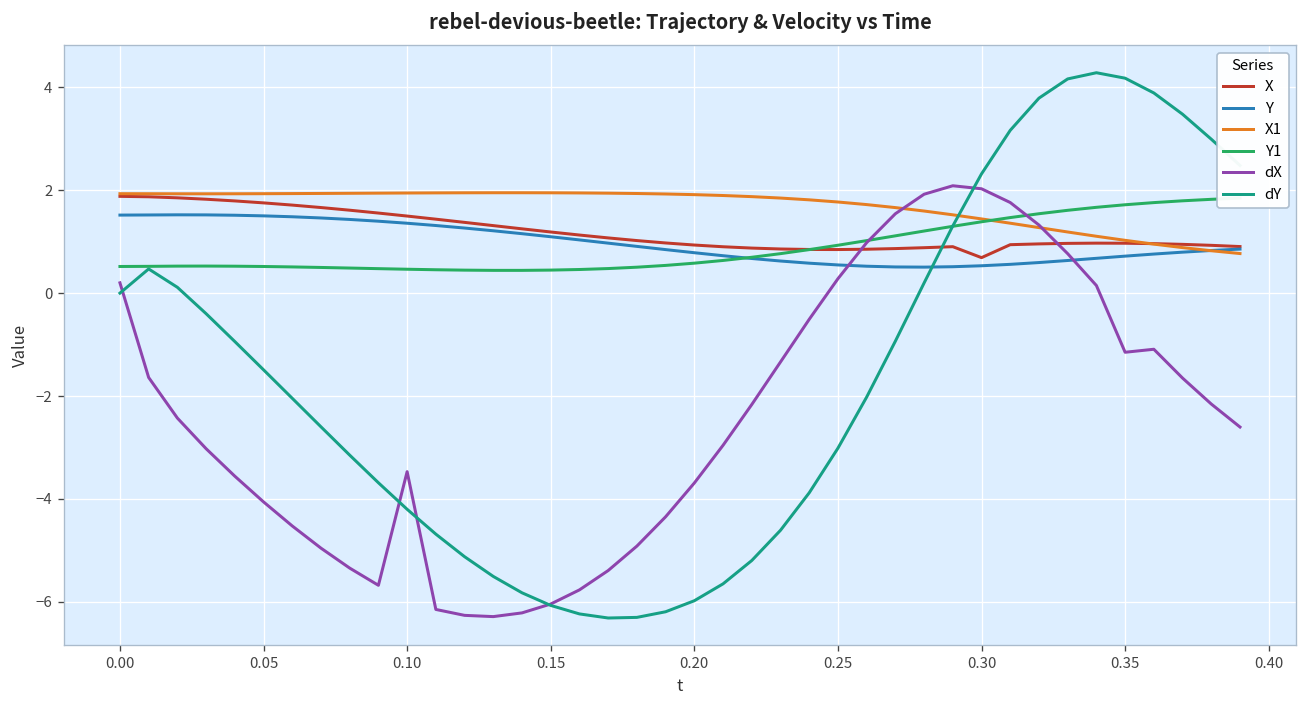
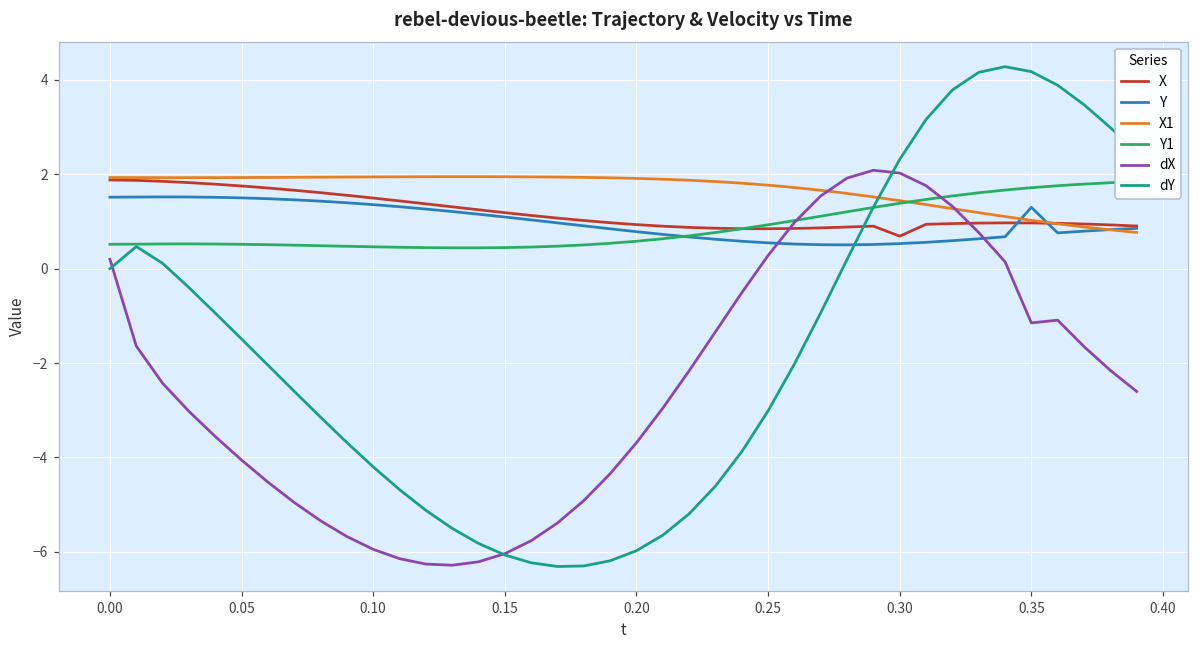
  {
    "X": {
      "0.05": 1.8,
      "0.10": 1.5,
      "0.15": 1.2,
      "0.20": 0.9,
      "0.25": 0.8,
      "0.30": 0.7
    },
    "Y": {
      "0.00": 1.5,
      "0.05": 1.5,
      "0.10": 1.4,
      "0.15": 1.1,
      "0.20": 0.8,
      "0.25": 0.5,
      "0.30": 0.5,
-     "0.35": 0.7
+     "0.35": 1.3
    },
    "X1": {
      "0.05": 1.9,
      "0.10": 1.9,
      "0.15": 1.9,
      "0.20": 1.9,
      "0.25": 1.8
    },
    "dX": {
      "0.00": 0.2,
      "0.05": -4.1,
-     "0.10": -3.5,
+     "0.10": -5.9,
      "0.20": -3.7,
      "0.25": 0.3,
      "0.30": 2.0,
      "0.35": -1.1
    }
  }
